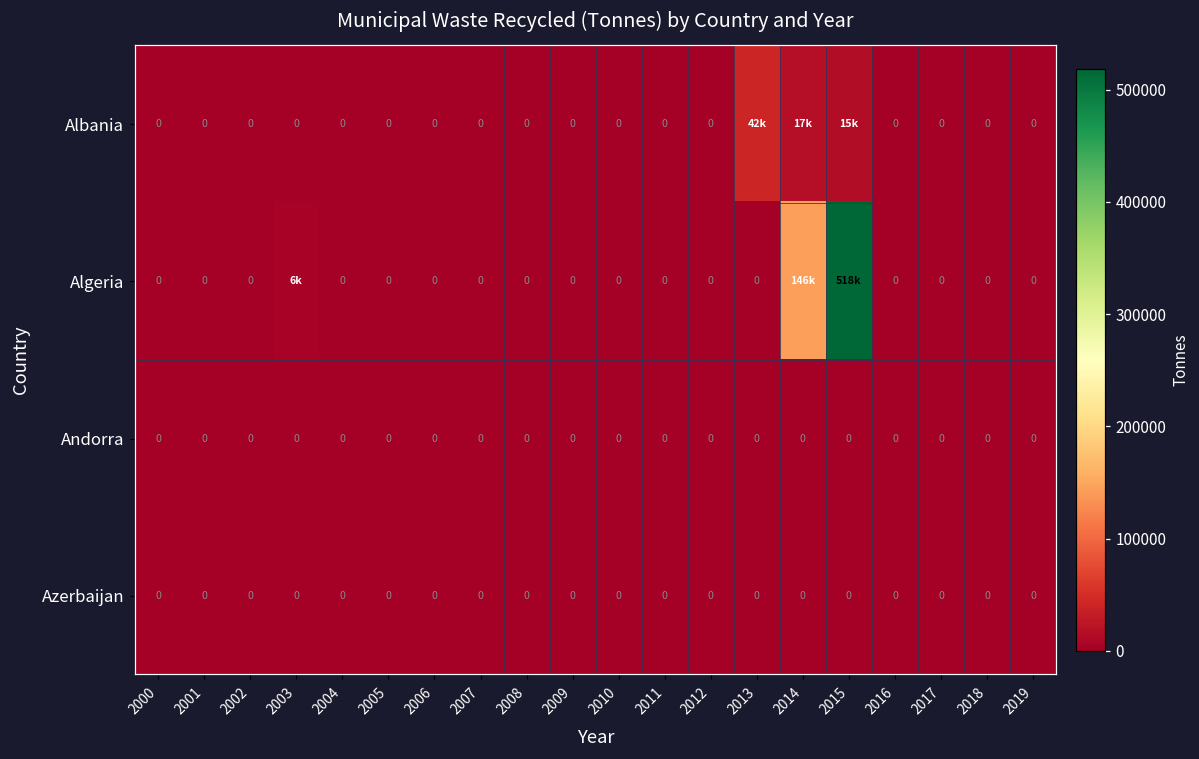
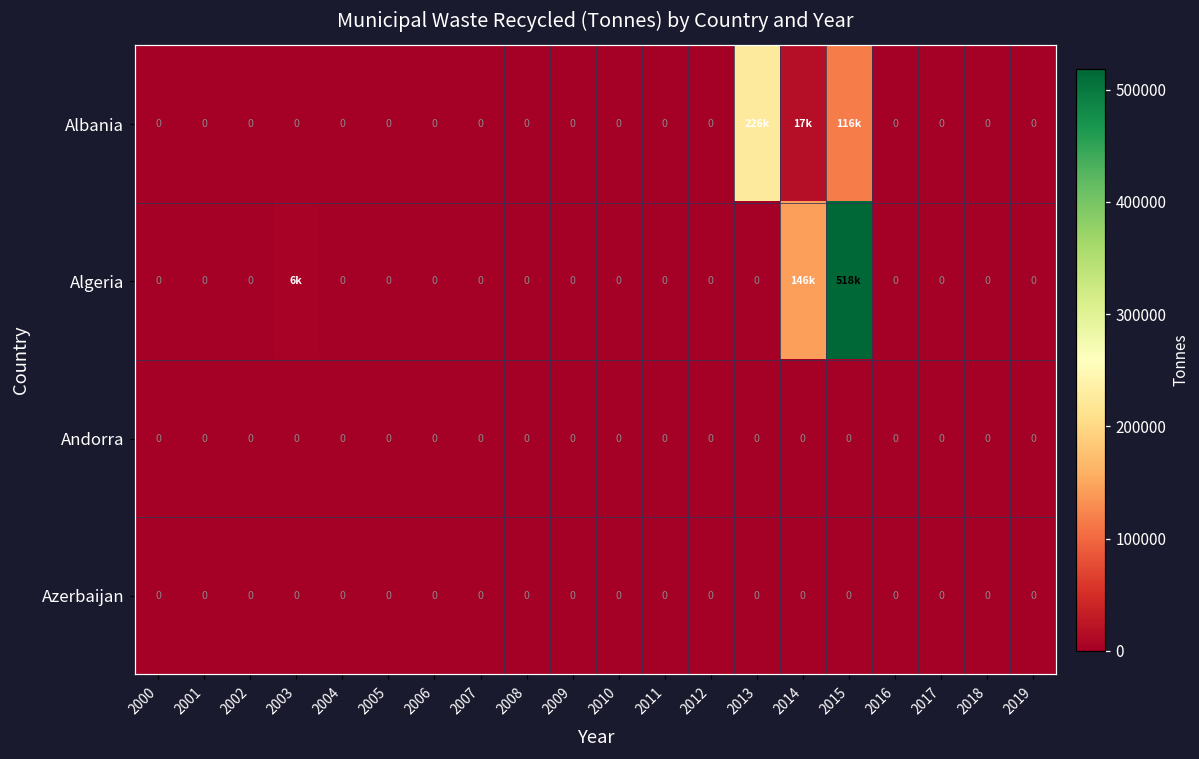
  {
    "Albania": {
      "2000": "0",
      "2001": "0",
      "2002": "0",
      "2003": "0",
      "2004": "0",
      "2005": "0",
      "2006": "0",
      "2007": "0",
      "2008": "0",
      "2009": "0",
      "2010": "0",
      "2011": "0",
      "2012": "0",
-     "2013": "42k",
+     "2013": "226k",
      "2014": "17k",
-     "2015": "15k",
+     "2015": "116k",
      "2016": "0",
      "2017": "0",
      "2018": "0",
      "2019": "0"
    },
    "Algeria": {
      "2000": "0",
      "2001": "0",
      "2002": "0",
      "2003": "6k",
      "2004": "0",
      "2005": "0",
      "2006": "0",
      "2007": "0",
      "2008": "0",
      "2009": "0",
      "2010": "0",
      "2011": "0",
      "2012": "0",
      "2013": "0",
      "2014": "146k",
      "2015": "518k",
      "2016": "0",
      "2017": "0",
      "2018": "0",
      "2019": "0"
    },
    "Andorra": {
      "2000": "0",
      "2001": "0",
      "2002": "0",
      "2003": "0",
      "2004": "0",
      "2005": "0",
      "2006": "0",
      "2007": "0",
      "2008": "0",
      "2009": "0",
      "2010": "0",
      "2011": "0",
      "2012": "0",
      "2013": "0",
      "2014": "0",
      "2015": "0",
      "2016": "0",
      "2017": "0",
      "2018": "0",
      "2019": "0"
    },
    "Azerbaijan": {
      "2000": "0",
      "2001": "0",
      "2002": "0",
      "2003": "0",
      "2004": "0",
      "2005": "0",
      "2006": "0",
      "2007": "0",
      "2008": "0",
      "2009": "0",
      "2010": "0",
      "2011": "0",
      "2012": "0",
      "2013": "0",
      "2014": "0",
      "2015": "0",
      "2016": "0",
      "2017": "0",
      "2018": "0",
      "2019": "0"
    }
  }
